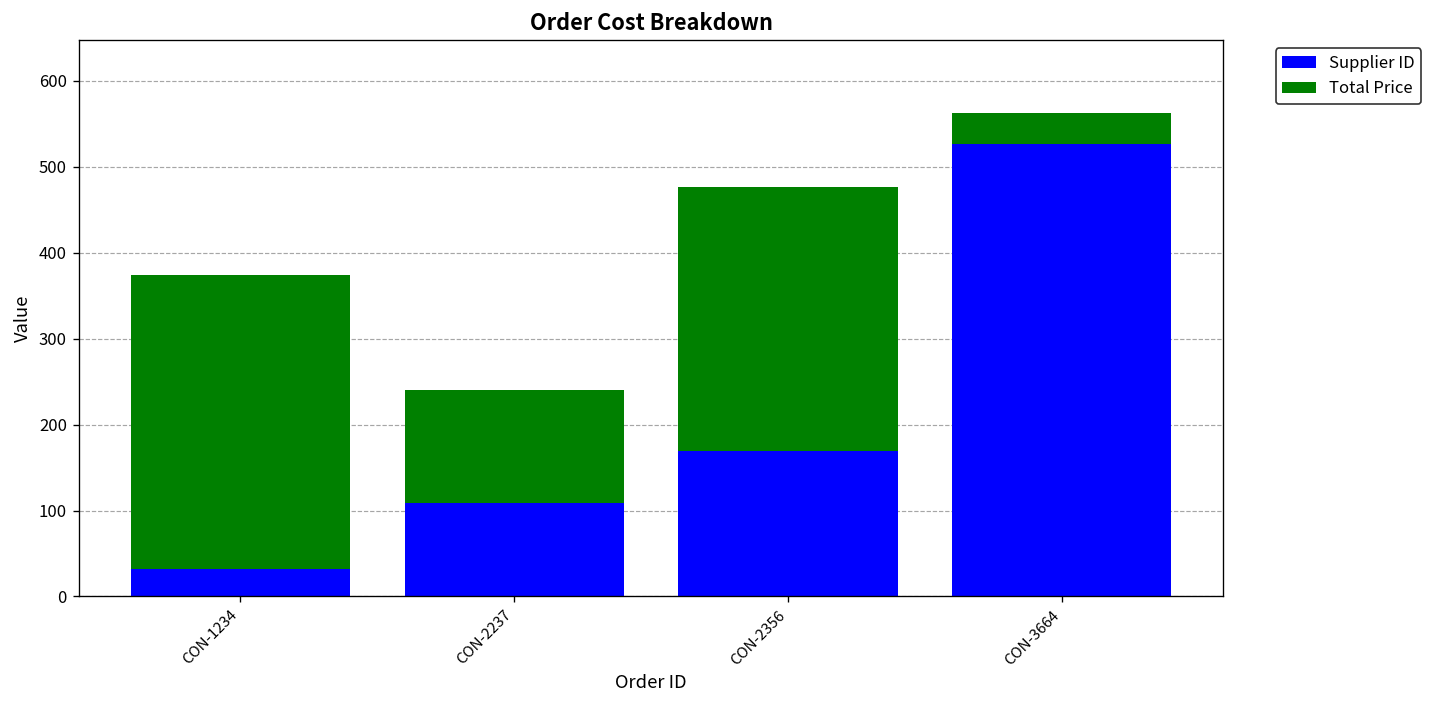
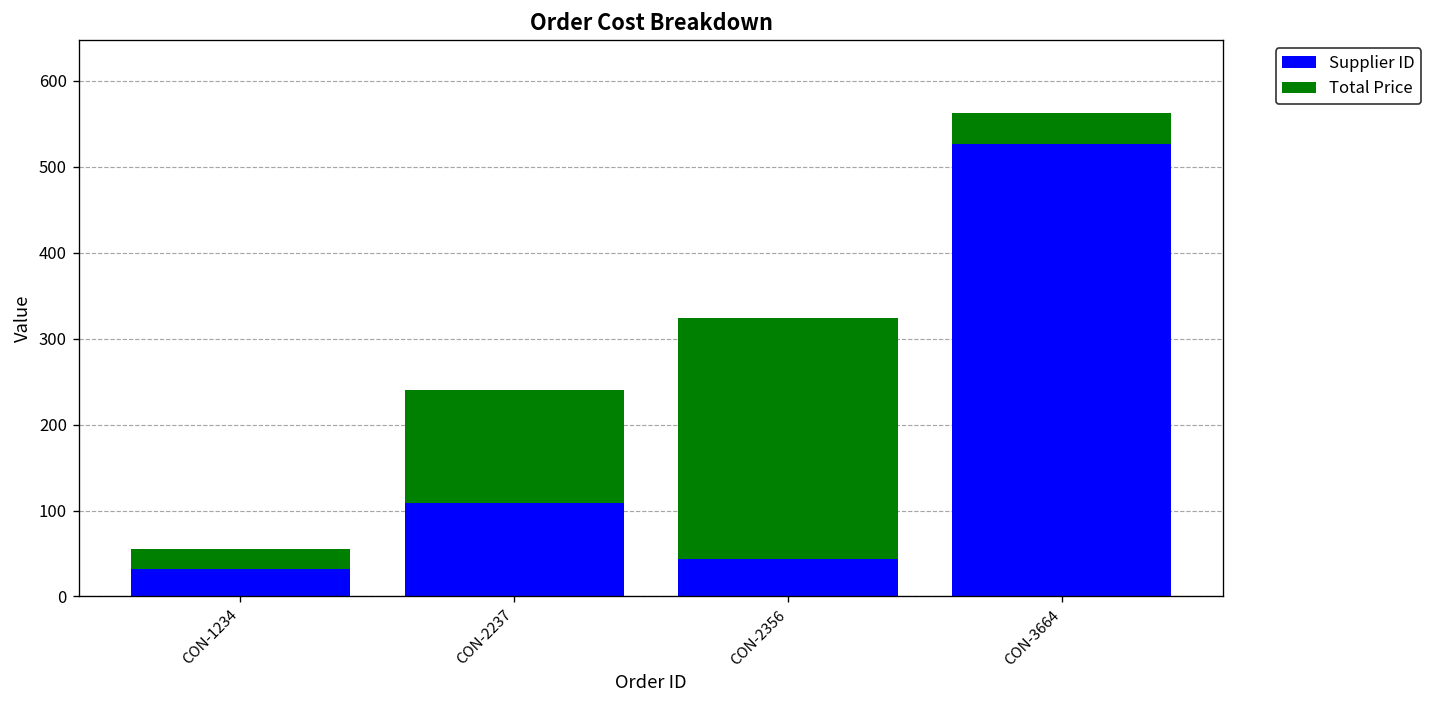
  {
    "Supplier ID": {
      "CON-1234": 30,
      "CON-2237": 110,
-     "CON-2356": 170,
+     "CON-2356": 40,
      "CON-3664": 530
    },
    "Total Price": {
-     "CON-1234": 340,
+     "CON-1234": 20,
      "CON-2237": 130,
-     "CON-2356": 310,
+     "CON-2356": 280,
      "CON-3664": 40
    }
  }
